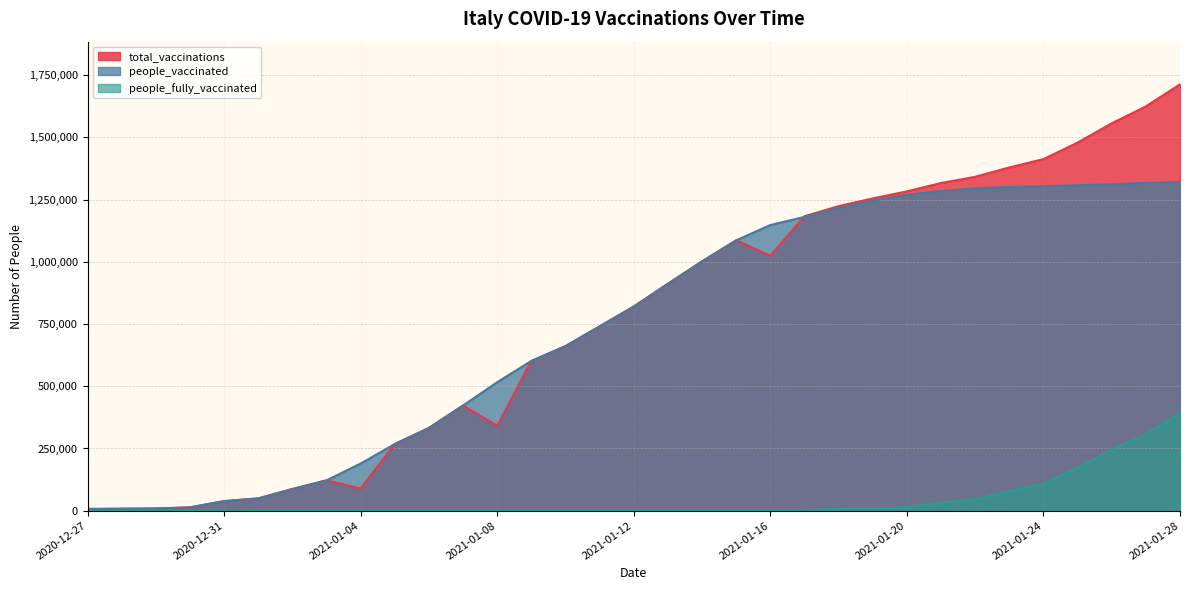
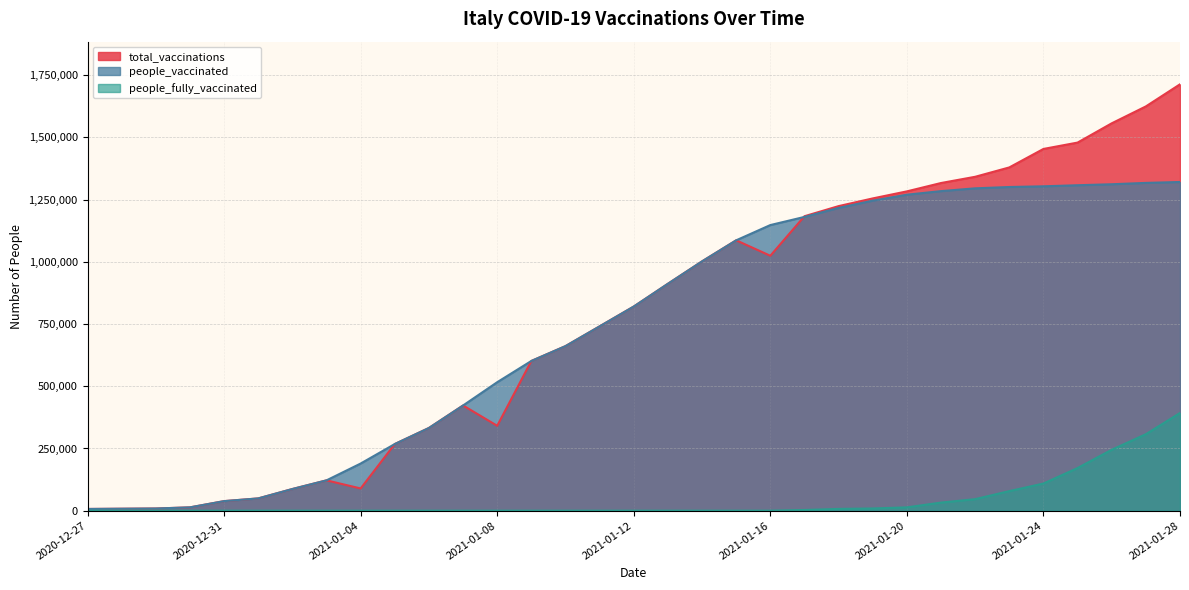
  {
    "total_vaccinations": {
      "2021-01-04": "90,000",
      "2021-01-08": "340,000",
      "2021-01-16": "1,020,000",
      "2021-01-20": "1,280,000",
-     "2021-01-24": "1,410,000",
+     "2021-01-24": "1,450,000",
      "2021-01-28": "1,710,000"
    }
  }
